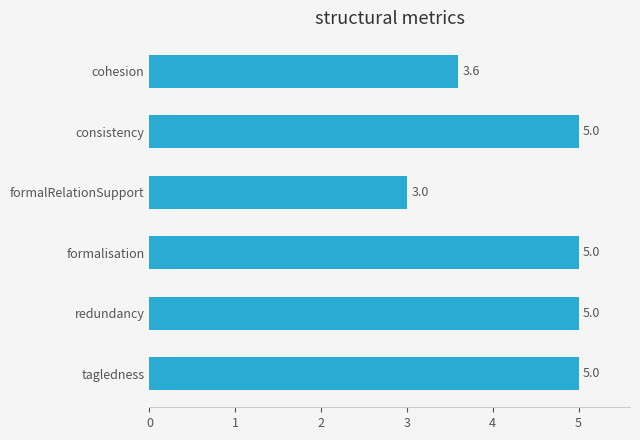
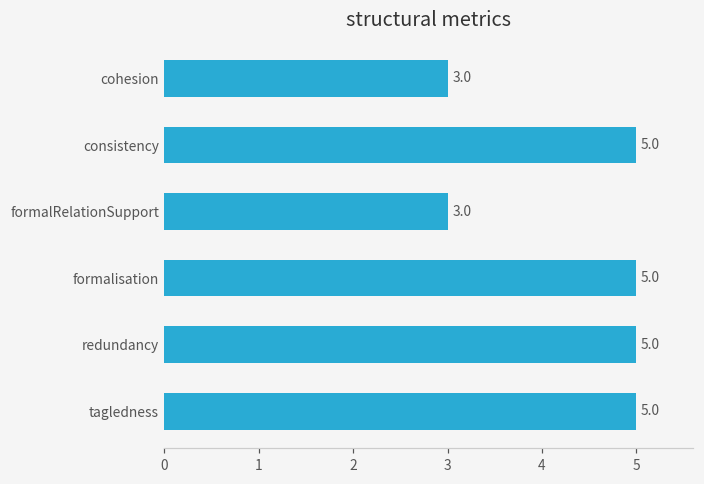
  {
-   "cohesion": 3.6,
+   "cohesion": 3.0,
    "consistency": 5.0,
    "formalRelationSupport": 3.0,
    "formalisation": 5.0,
    "redundancy": 5.0,
    "tagledness": 5.0
  }
